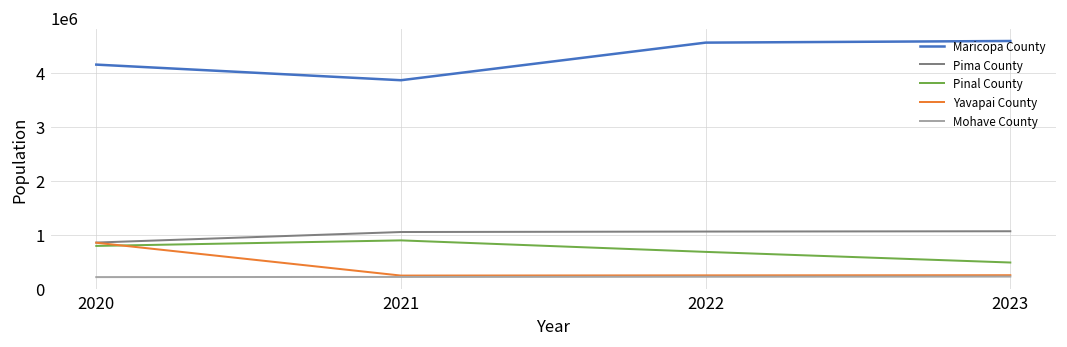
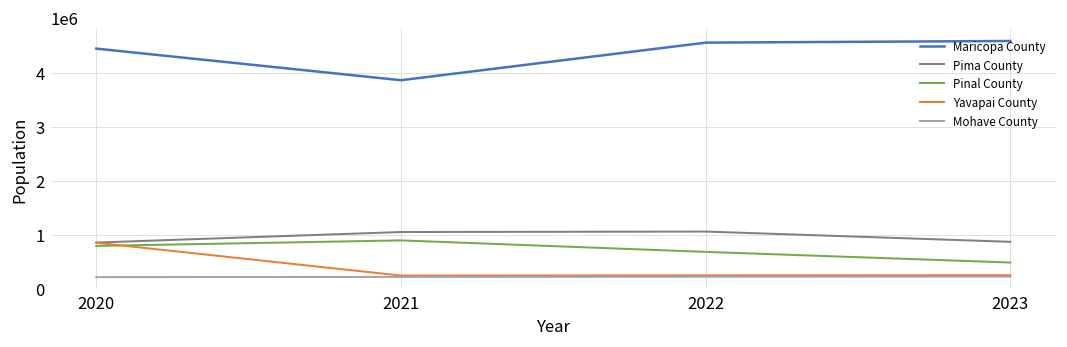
  {
    "Maricopa County": {
-     "2020": 4100000,
+     "2020": 4400000,
      "2021": 3900000,
      "2022": 4600000,
      "2023": 4600000
    },
    "Pima County": {
      "2021": 1000000,
      "2022": 1100000,
-     "2023": 1100000
+     "2023": 900000
    },
    "Pinal County": {
      "2020": 800000,
      "2021": 900000,
      "2022": 700000,
      "2023": 500000
    },
    "Mohave County": {
      "2020": 200000
    }
  }
